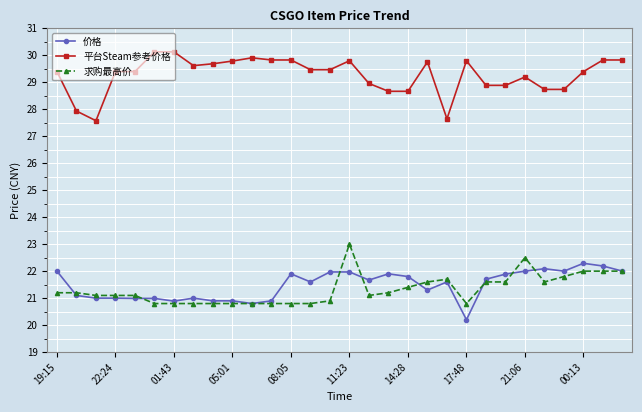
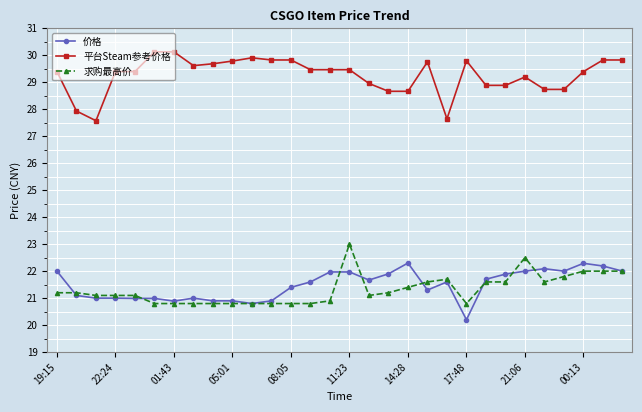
  {
    "价格": {
      "19:15": 22.0,
      "22:24": 21.0,
      "05:01": 20.9,
-     "08:05": 21.9,
+     "08:05": 21.4,
      "11:23": 22.0,
-     "14:28": 21.8,
+     "14:28": 22.3,
      "17:48": 20.2,
      "21:06": 22.0,
      "00:13": 22.3
    },
    "平台Steam参考价格": {
      "05:01": 29.8,
      "08:05": 29.8,
-     "11:23": 29.8,
+     "11:23": 29.5,
      "14:28": 28.7,
      "17:48": 29.8,
      "21:06": 29.2,
      "00:13": 29.4
    },
    "求购最高价": {
      "19:15": 21.2,
      "22:24": 21.1,
      "05:01": 20.8,
      "08:05": 20.8,
      "11:23": 23.0,
      "14:28": 21.4,
      "17:48": 20.8,
      "21:06": 22.5,
      "00:13": 22.0
    }
  }
